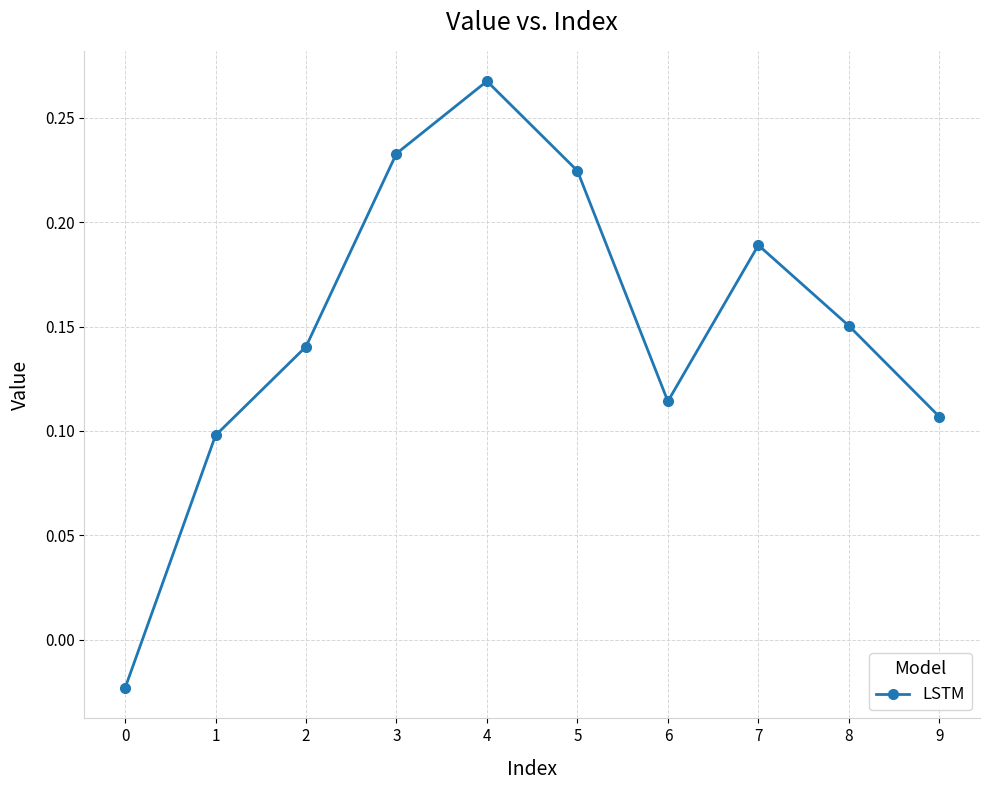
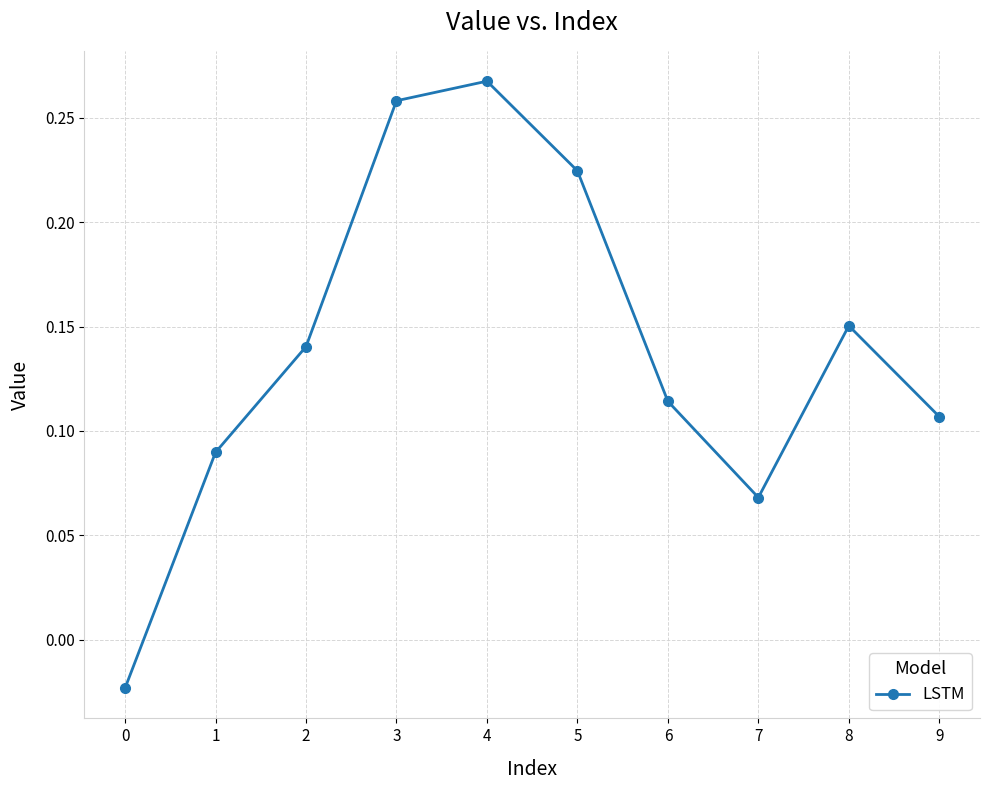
  {
    "0": -0.023,
-   "1": 0.098,
+   "1": 0.090,
    "2": 0.140,
-   "3": 0.233,
+   "3": 0.258,
    "4": 0.268,
    "5": 0.225,
    "6": 0.114,
-   "7": 0.189,
+   "7": 0.068,
    "8": 0.150,
    "9": 0.107
  }
